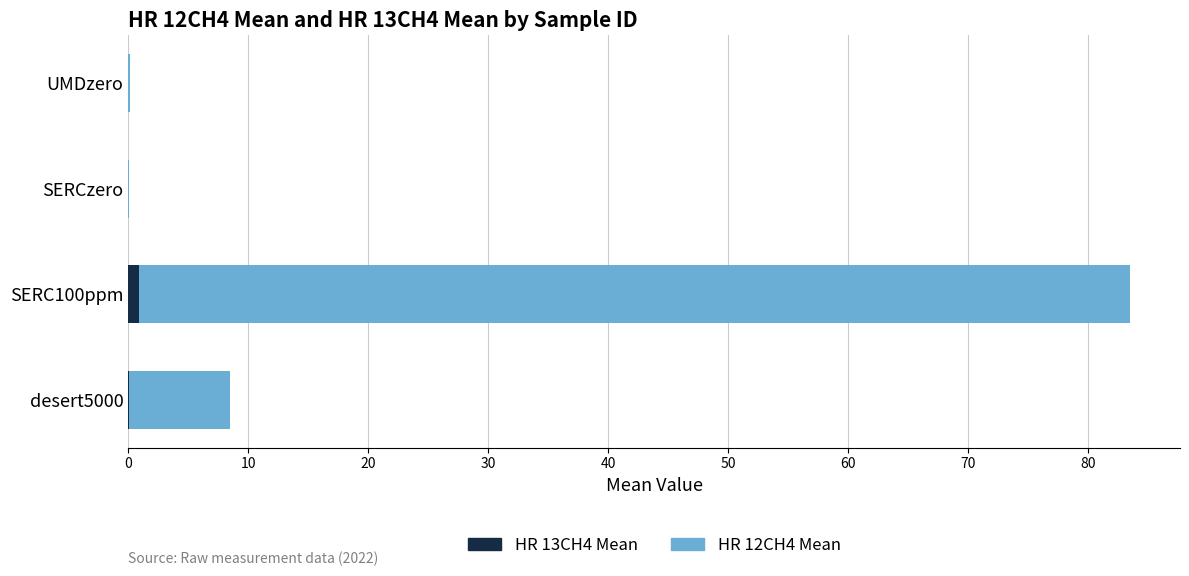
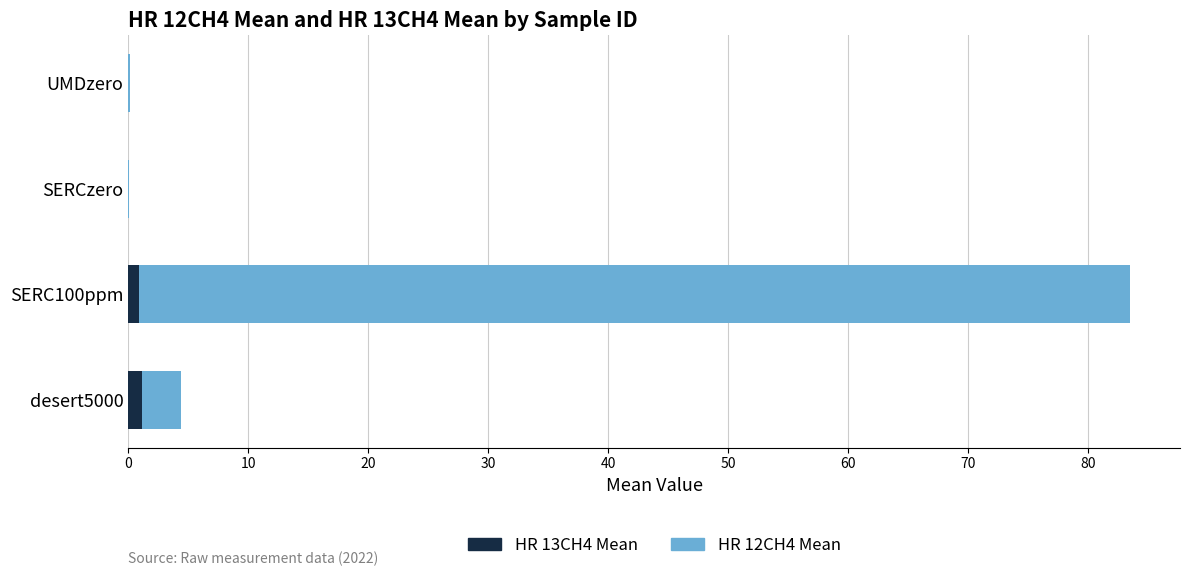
  {
    "HR 13CH4 Mean": {
      "SERC100ppm": 0.9,
-     "desert5000": 0.0
+     "desert5000": 1.2
    },
    "HR 12CH4 Mean": {
      "SERC100ppm": 82.6,
-     "desert5000": 8.4
+     "desert5000": 3.2
    }
  }
